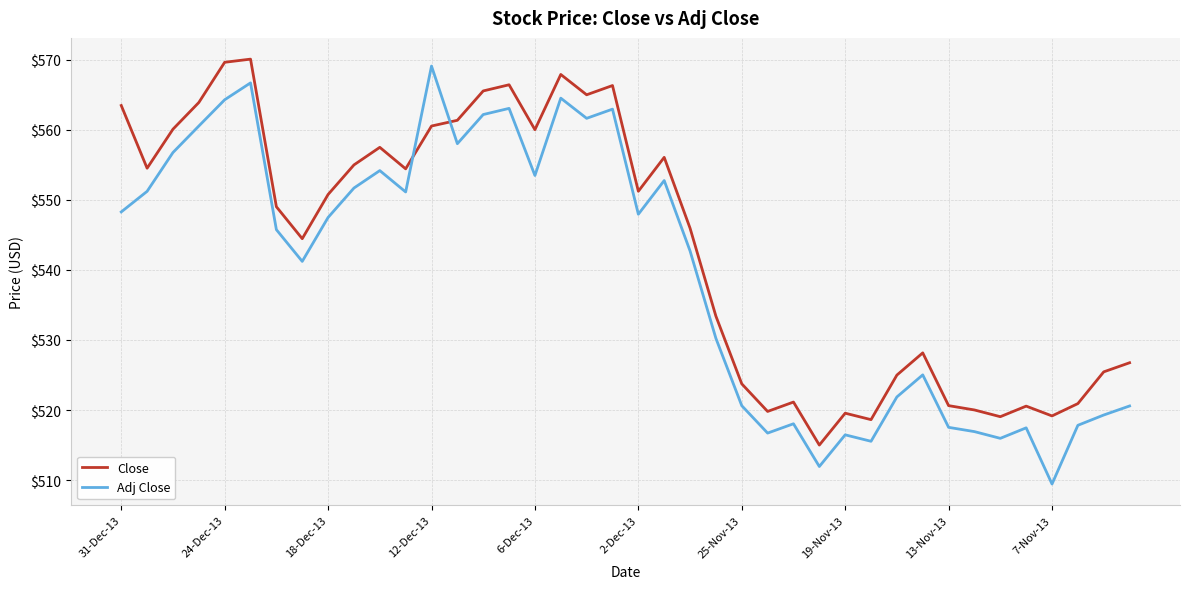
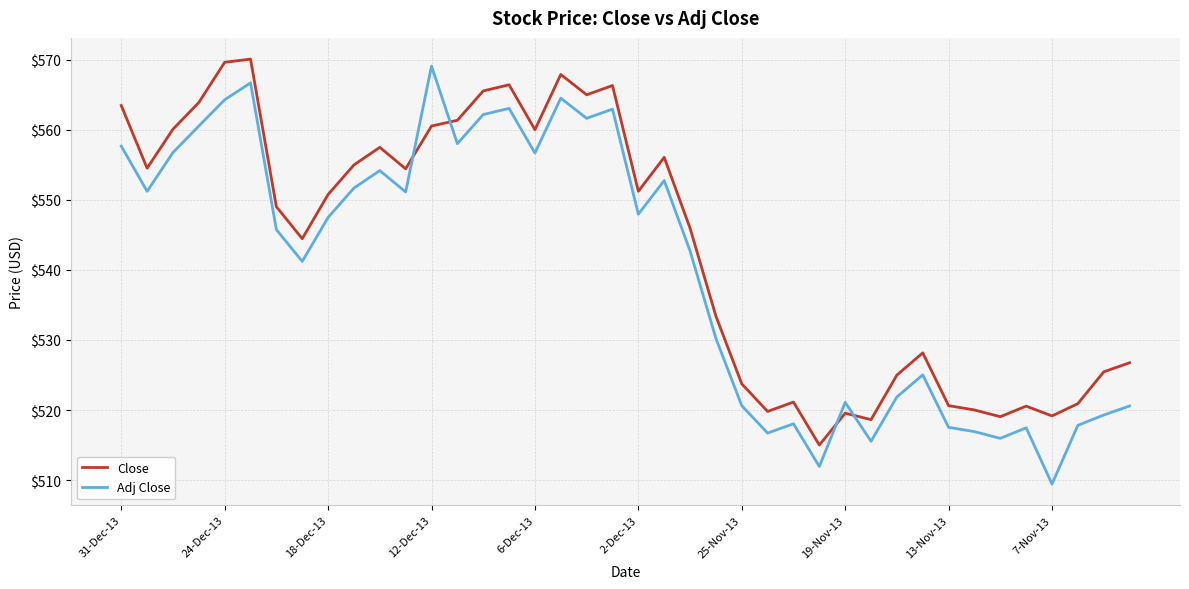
  {
    "Close": {
      "31-Dec-13": "$563",
      "24-Dec-13": "$570",
      "18-Dec-13": "$551",
      "12-Dec-13": "$561",
      "6-Dec-13": "$560",
      "2-Dec-13": "$551",
      "25-Nov-13": "$524",
      "19-Nov-13": "$520",
      "13-Nov-13": "$521",
      "7-Nov-13": "$519"
    },
    "Adj Close": {
-     "31-Dec-13": "$548",
+     "31-Dec-13": "$558",
      "24-Dec-13": "$564",
      "18-Dec-13": "$547",
      "12-Dec-13": "$569",
-     "6-Dec-13": "$553",
+     "6-Dec-13": "$557",
      "2-Dec-13": "$548",
      "25-Nov-13": "$521",
-     "19-Nov-13": "$516",
+     "19-Nov-13": "$521",
      "13-Nov-13": "$518",
      "7-Nov-13": "$509"
    }
  }
